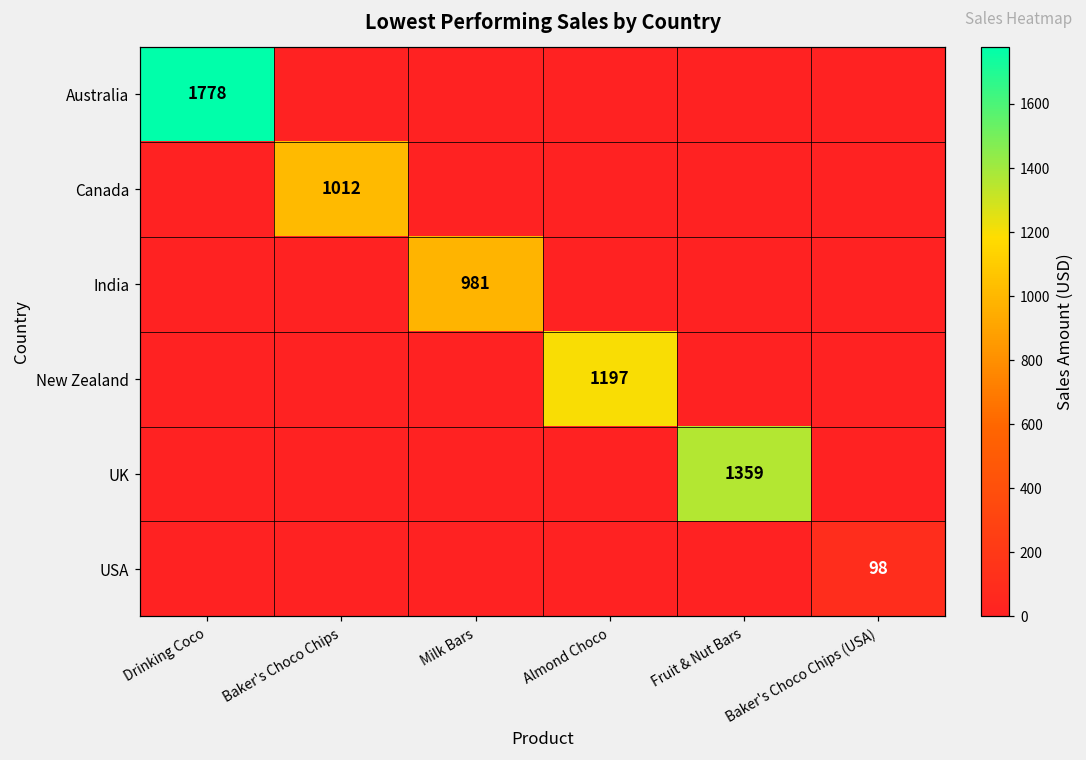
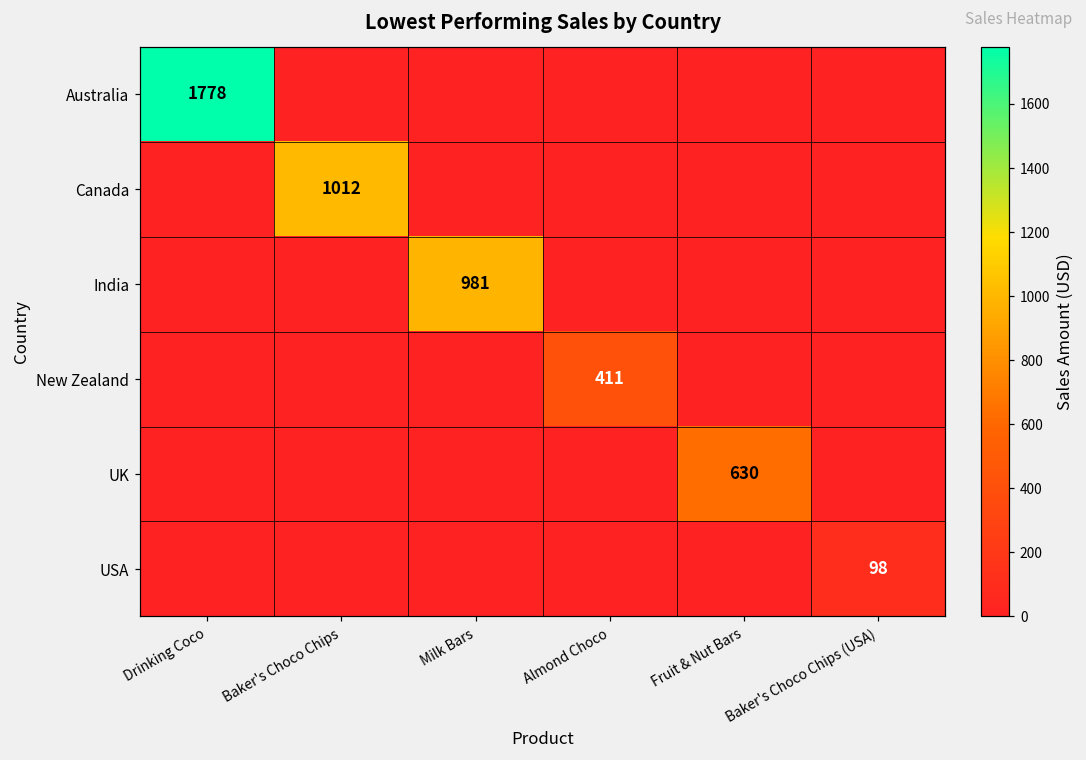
  {
    "Australia": {
      "Drinking Coco": 1778
    },
    "Canada": {
      "Baker's Choco Chips": 1012
    },
    "India": {
      "Milk Bars": 981
    },
    "New Zealand": {
-     "Almond Choco": 1197
+     "Almond Choco": 411
    },
    "UK": {
-     "Fruit & Nut Bars": 1359
+     "Fruit & Nut Bars": 630
    },
    "USA": {
      "Baker's Choco Chips (USA)": 98
    }
  }
